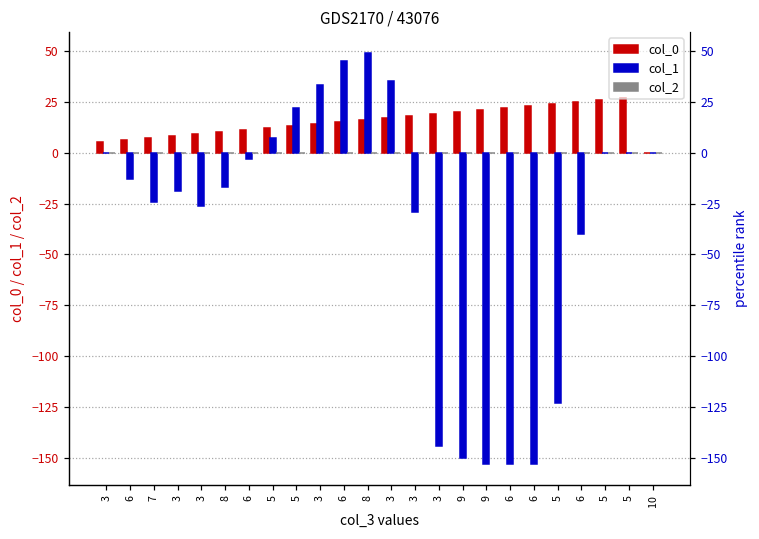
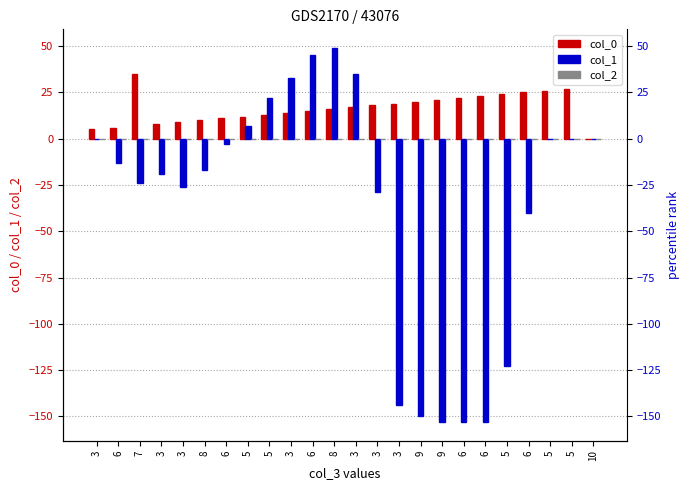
  {
    "col_0": {
-     "7": 7,
+     "7": 35,
      "10": 0
    },
    "col_1": {
      "7": -24,
      "10": 0
    },
    "col_2": {
      "7": 0,
      "10": 0
    }
  }
